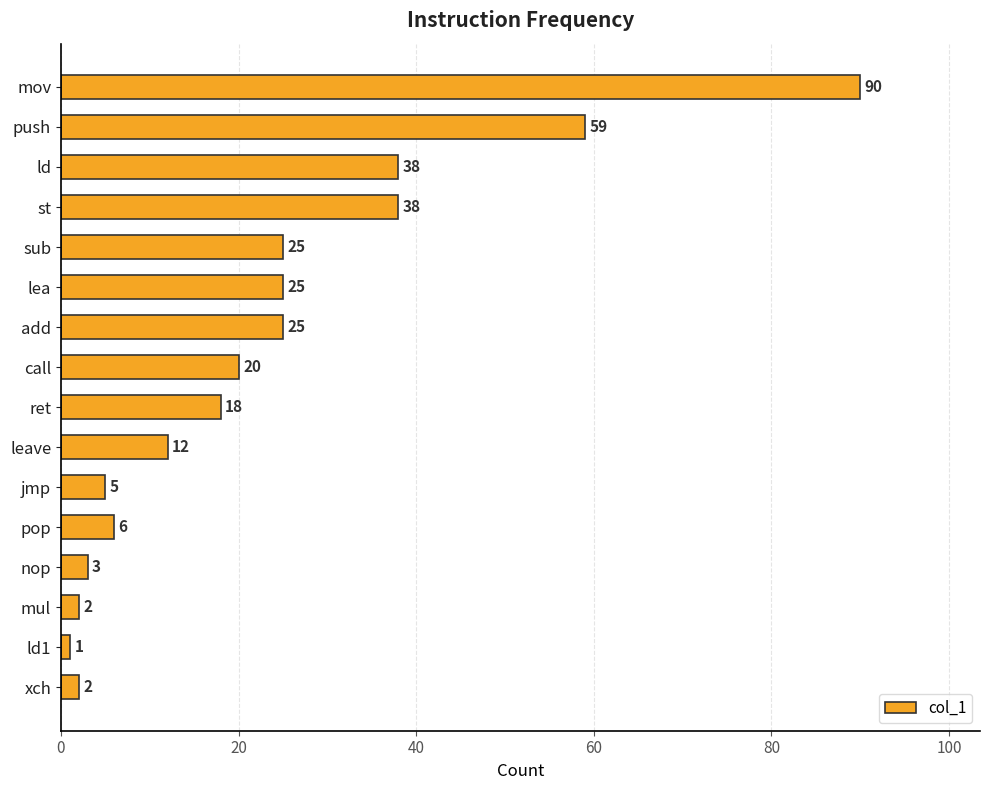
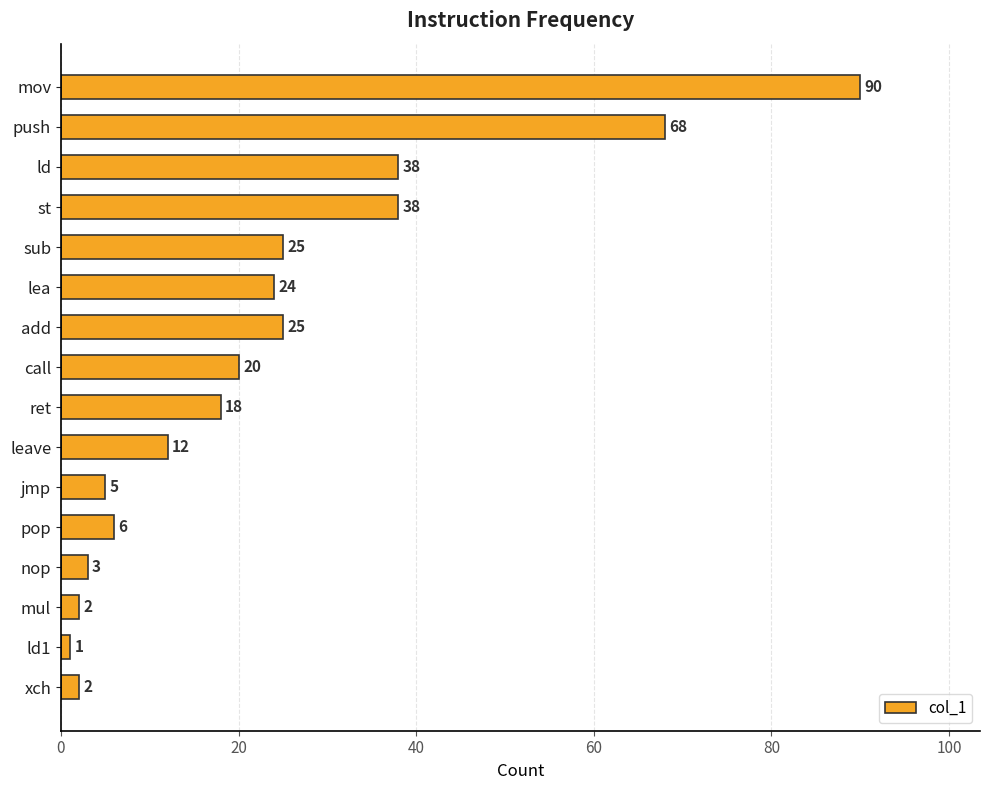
  {
    "mov": 90,
-   "push": 59,
+   "push": 68,
    "ld": 38,
    "st": 38,
    "sub": 25,
-   "lea": 25,
+   "lea": 24,
    "add": 25,
    "call": 20,
    "ret": 18,
    "leave": 12,
    "jmp": 5,
    "pop": 6,
    "nop": 3,
    "mul": 2,
    "ld1": 1,
    "xch": 2
  }
